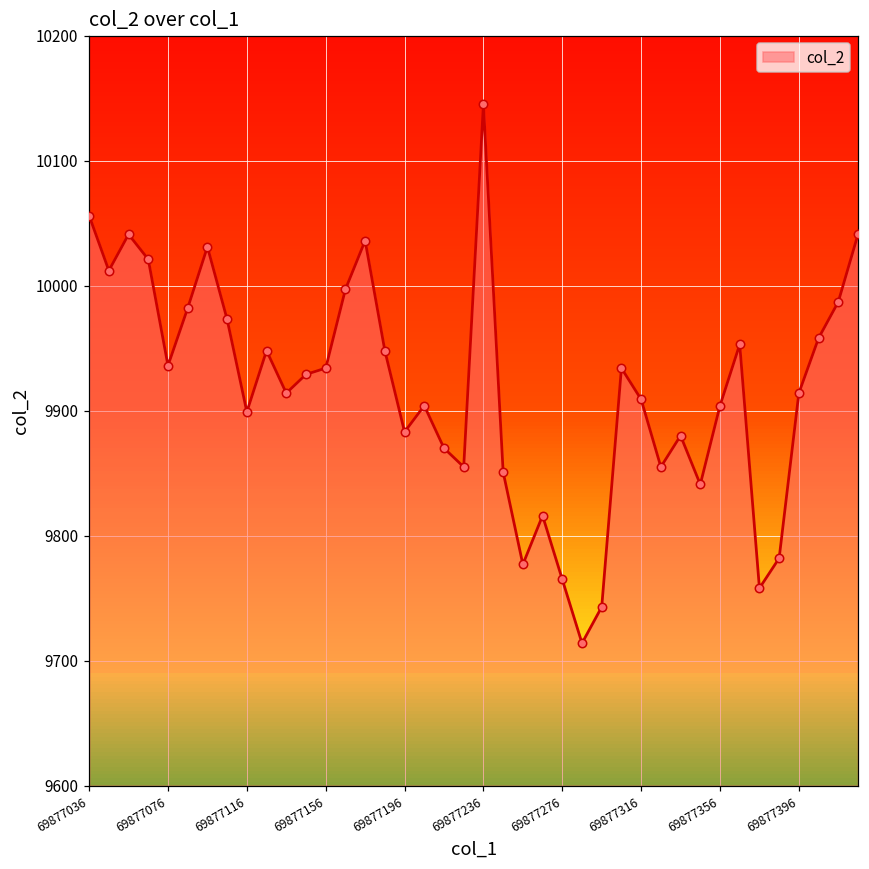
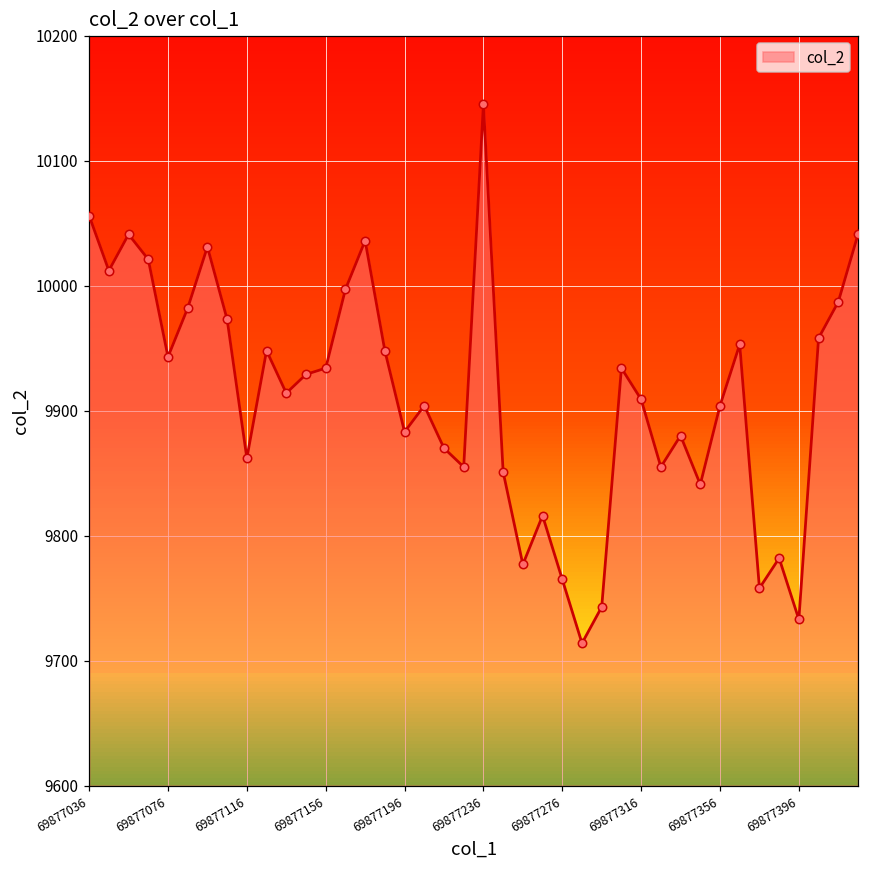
  {
    "col_2": {
-     "69877076": 9936,
-     "69877116": 9899,
+     "69877076": 9943,
+     "69877116": 9862,
      "69877156": 9934,
      "69877196": 9883,
      "69877236": 10145,
      "69877276": 9765,
      "69877316": 9909,
      "69877356": 9904,
-     "69877396": 9914
+     "69877396": 9733
    }
  }
